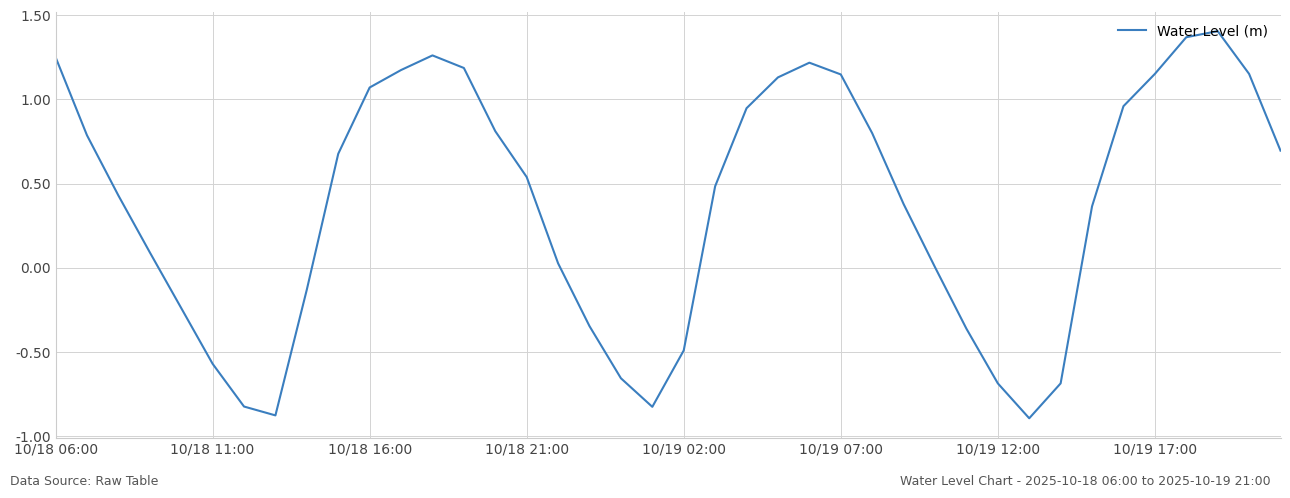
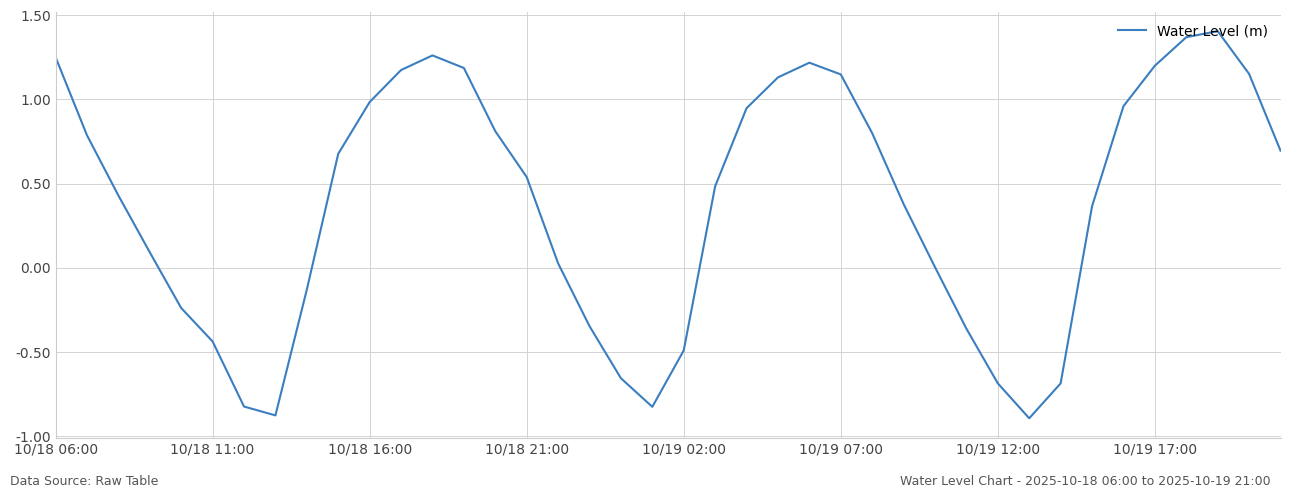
  {
    "10/18 06:00": 1.25,
-   "10/18 11:00": -0.57,
-   "10/18 16:00": 1.07,
+   "10/18 11:00": -0.44,
+   "10/18 16:00": 0.98,
    "10/18 21:00": 0.54,
    "10/19 02:00": -0.49,
    "10/19 07:00": 1.15,
    "10/19 12:00": -0.69,
-   "10/19 17:00": 1.15
+   "10/19 17:00": 1.20
  }
